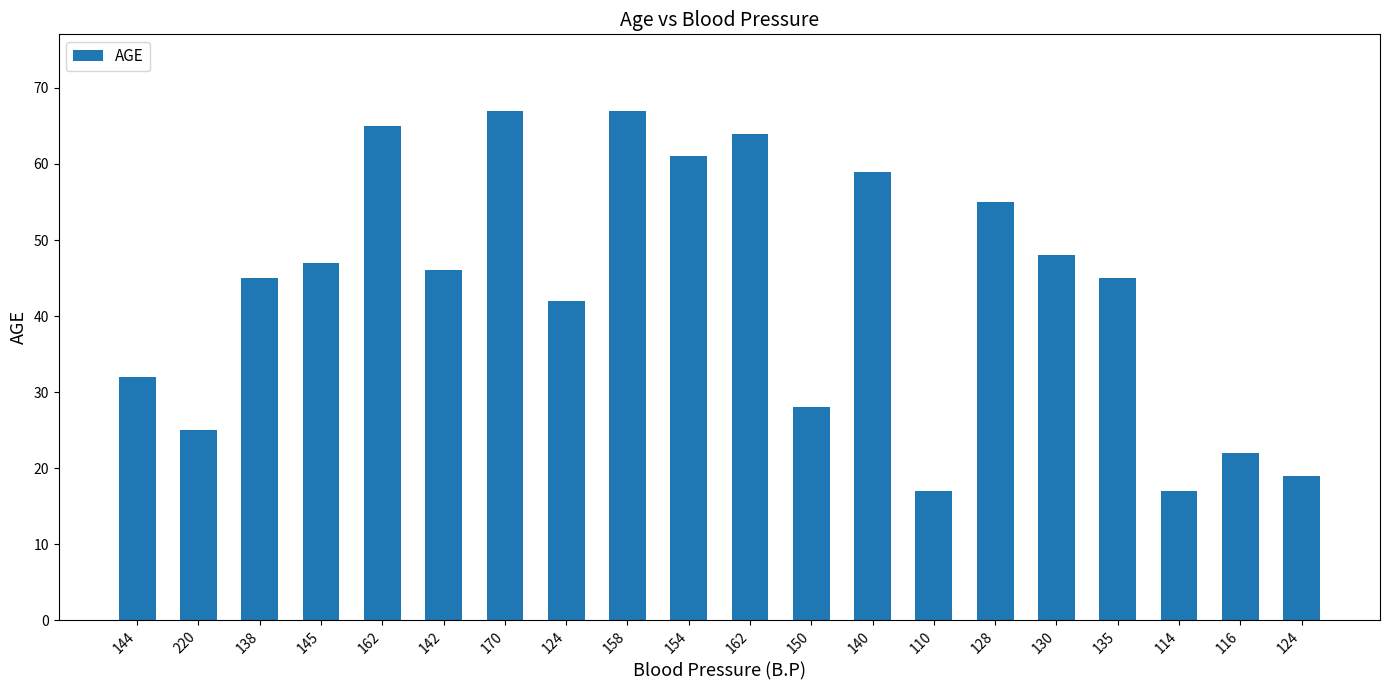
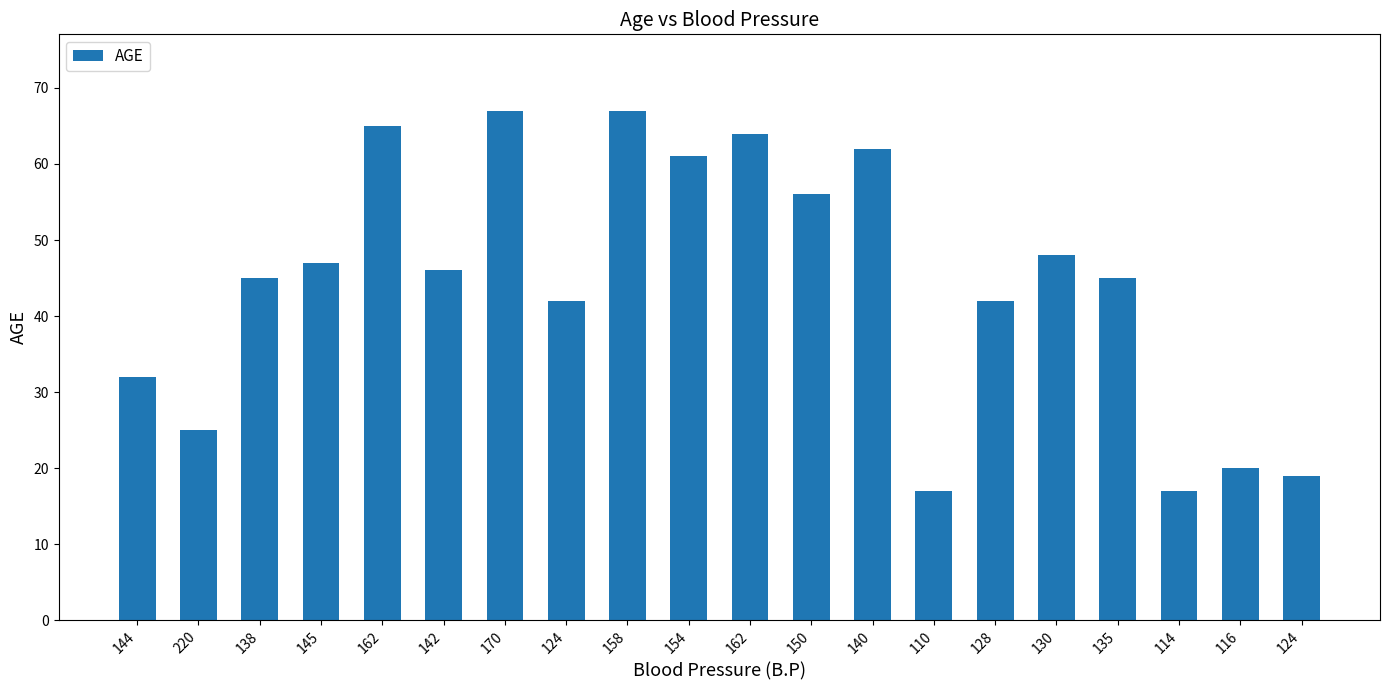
  {
    "144": 32,
    "220": 25,
    "138": 45,
    "145": 47,
    "142": 46,
    "170": 67,
    "158": 67,
    "154": 61,
-   "150": 28,
-   "140": 59,
+   "150": 56,
+   "140": 62,
    "110": 17,
-   "128": 55,
+   "128": 42,
    "130": 48,
    "135": 45,
    "114": 17,
-   "116": 22
+   "116": 20
  }
